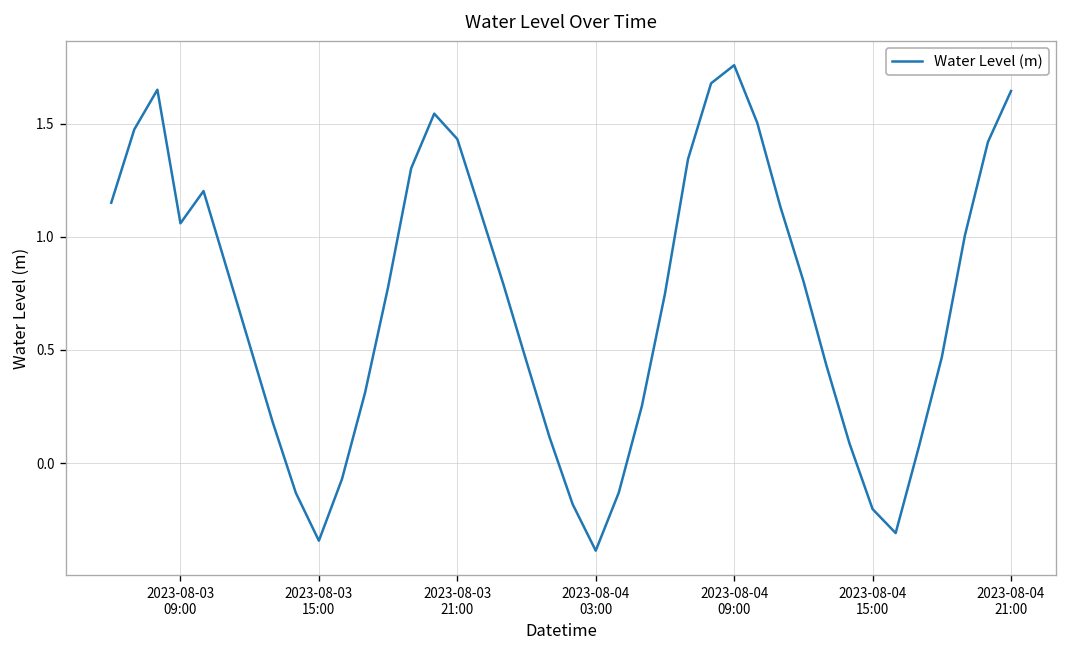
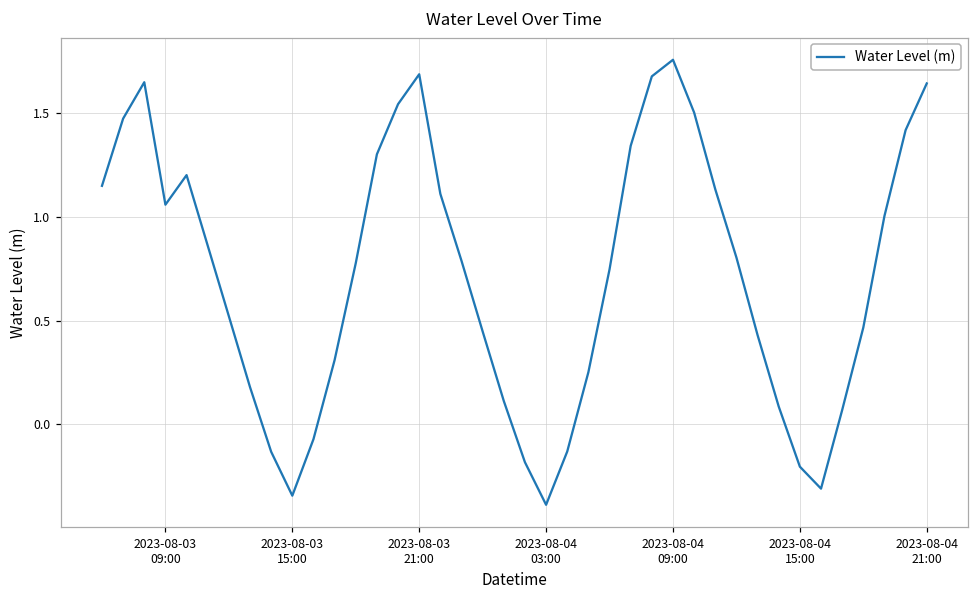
  {
    "2023-08-03 09:00": 1.06,
    "2023-08-03 15:00": -0.34,
-   "2023-08-03 21:00": 1.43,
+   "2023-08-03 21:00": 1.69,
    "2023-08-04 03:00": -0.39,
    "2023-08-04 09:00": 1.76,
    "2023-08-04 15:00": -0.20,
    "2023-08-04 21:00": 1.64
  }
